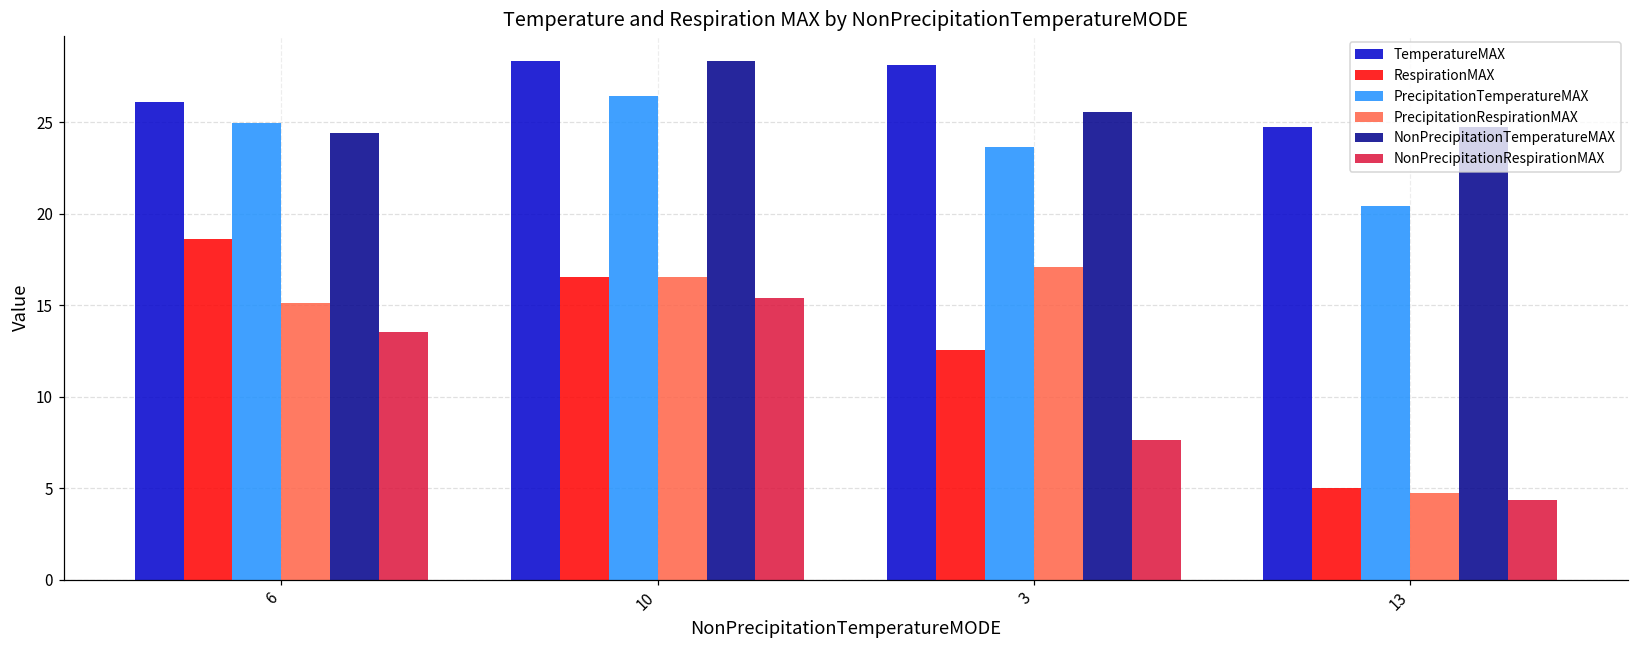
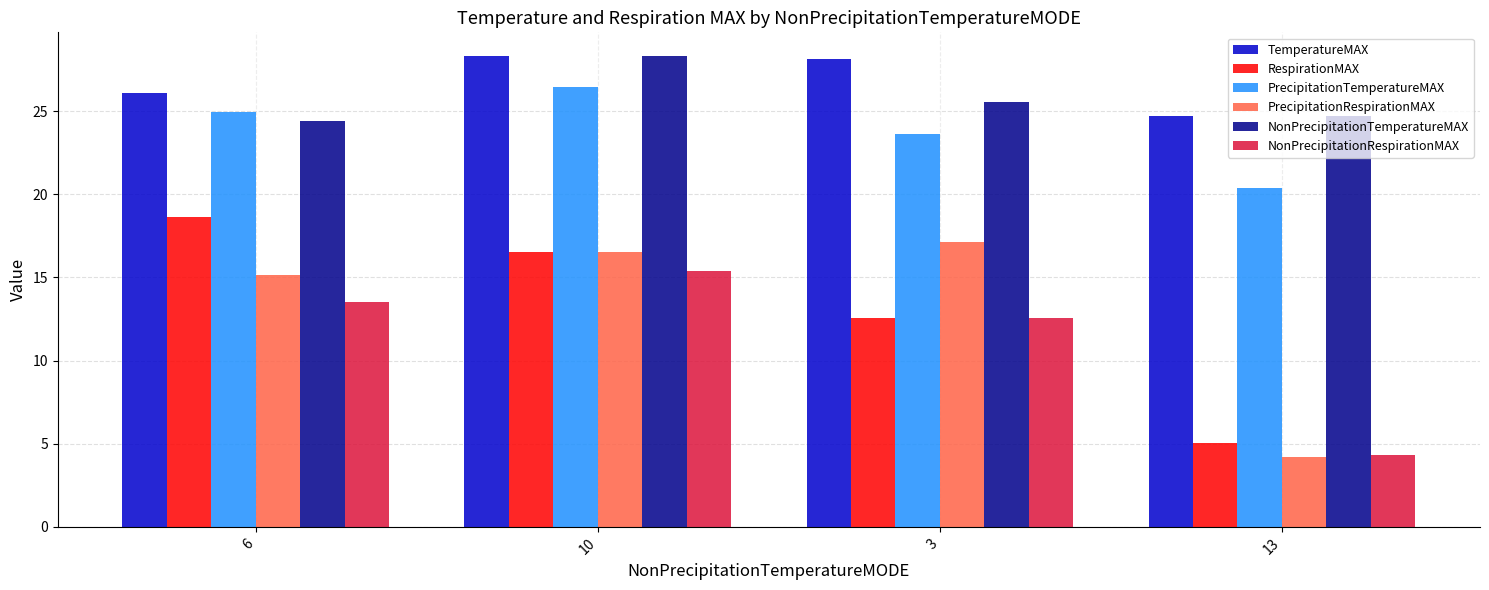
  {
    "TemperatureMAX": {
      "6": 26.1,
      "10": 28.3,
      "3": 28.2,
      "13": 24.7
    },
    "RespirationMAX": {
      "6": 18.6,
      "10": 16.6,
      "3": 12.6,
      "13": 5.0
    },
    "PrecipitationTemperatureMAX": {
      "6": 24.9,
      "10": 26.4,
      "3": 23.6,
      "13": 20.4
    },
    "PrecipitationRespirationMAX": {
      "6": 15.1,
      "10": 16.6,
      "3": 17.1,
-     "13": 4.7
+     "13": 4.2
    },
    "NonPrecipitationTemperatureMAX": {
      "6": 24.4,
      "10": 28.3,
      "3": 25.6
    },
    "NonPrecipitationRespirationMAX": {
      "6": 13.5,
      "10": 15.4,
-     "3": 7.6,
+     "3": 12.6,
      "13": 4.3
    }
  }
